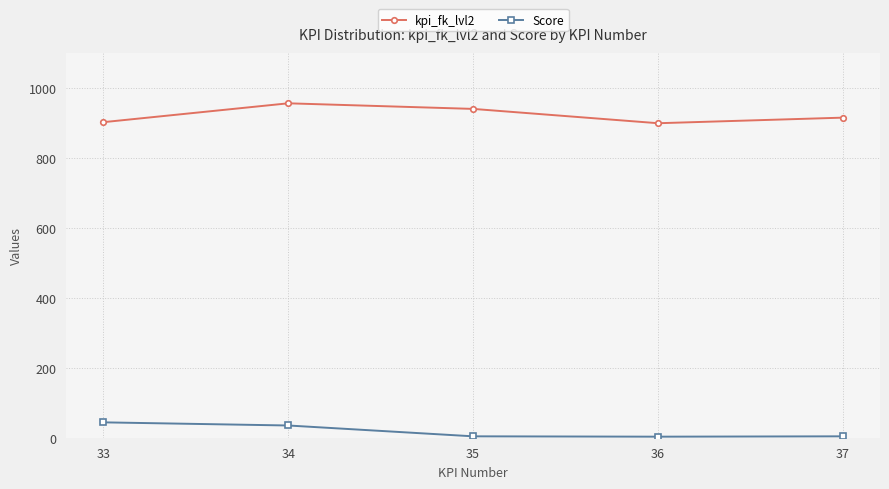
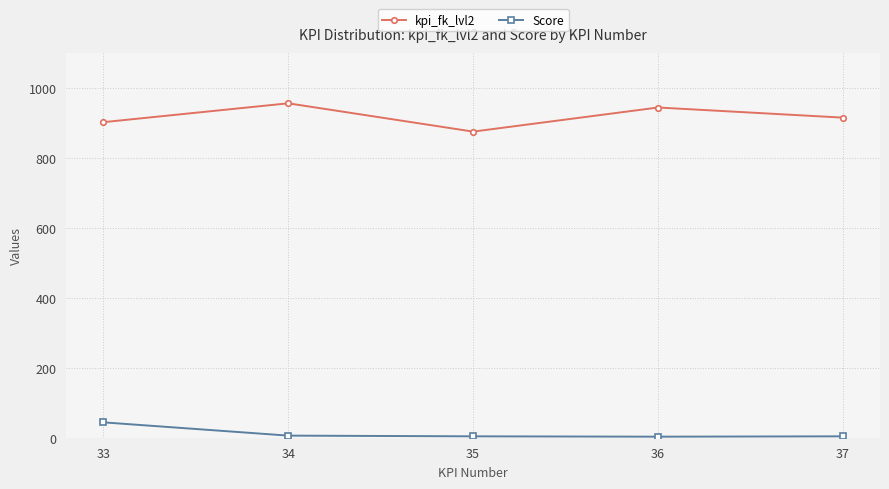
  {
    "kpi_fk_lvl2": {
      "33": 900,
      "34": 960,
-     "35": 940,
-     "36": 900,
+     "35": 880,
+     "36": 950,
      "37": 920
    },
    "Score": {
      "33": 40,
-     "34": 40,
+     "34": 10,
      "35": 0,
      "36": 0,
      "37": 0
    }
  }
